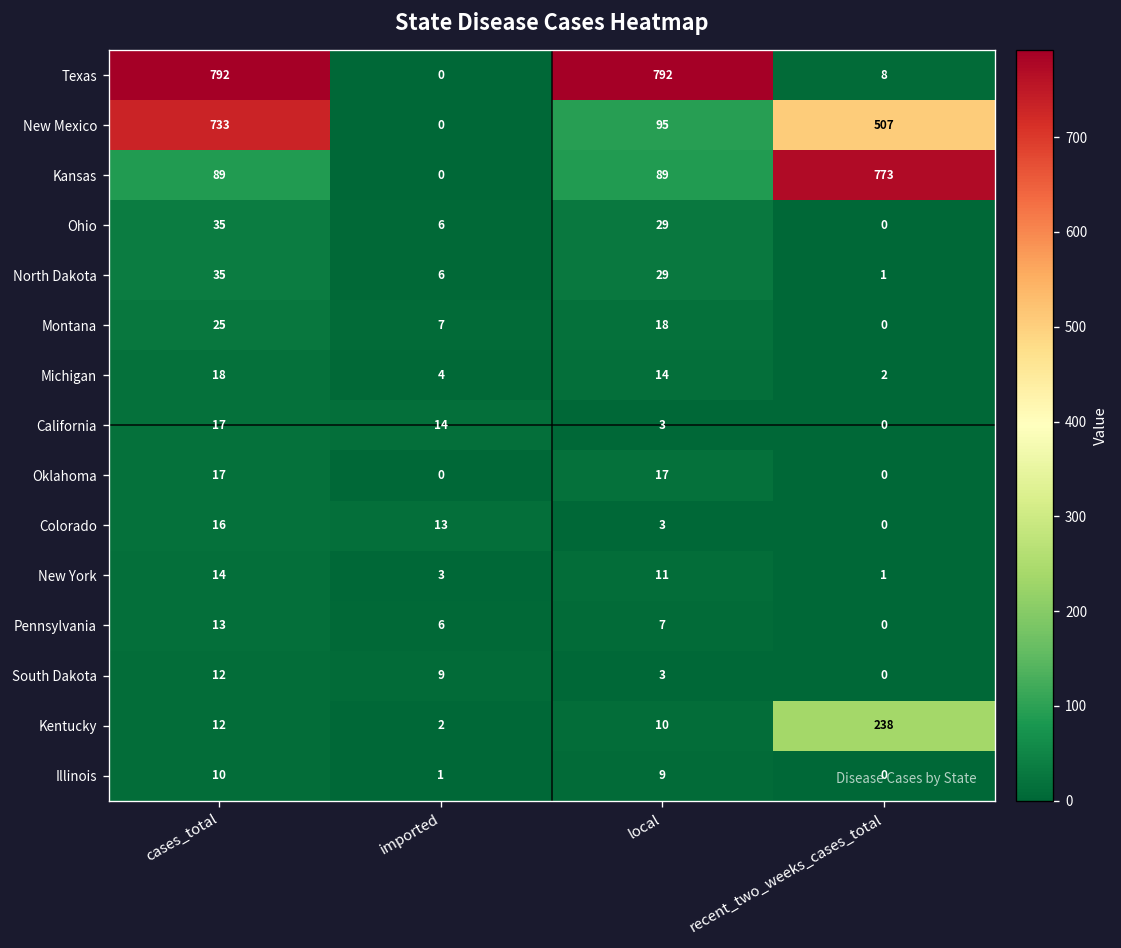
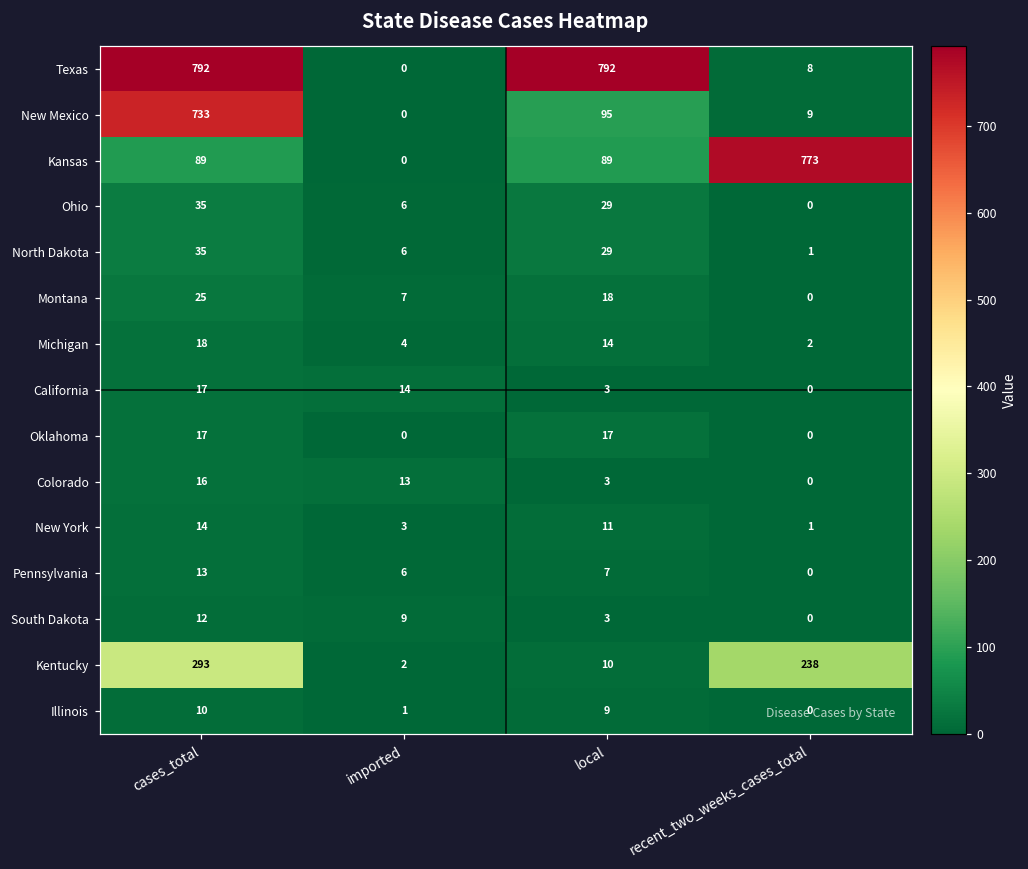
  {
    "Texas": {
      "cases_total": 792,
      "imported": 0,
      "local": 792,
      "recent_two_weeks_cases_total": 8
    },
    "New Mexico": {
      "cases_total": 733,
      "imported": 0,
      "local": 95,
-     "recent_two_weeks_cases_total": 507
+     "recent_two_weeks_cases_total": 9
    },
    "Kansas": {
      "cases_total": 89,
      "imported": 0,
      "local": 89,
      "recent_two_weeks_cases_total": 773
    },
    "Ohio": {
      "cases_total": 35,
      "imported": 6,
      "local": 29,
      "recent_two_weeks_cases_total": 0
    },
    "North Dakota": {
      "cases_total": 35,
      "imported": 6,
      "local": 29,
      "recent_two_weeks_cases_total": 1
    },
    "Montana": {
      "cases_total": 25,
      "imported": 7,
      "local": 18,
      "recent_two_weeks_cases_total": 0
    },
    "Michigan": {
      "cases_total": 18,
      "imported": 4,
      "local": 14,
      "recent_two_weeks_cases_total": 2
    },
    "California": {
      "cases_total": 17,
      "imported": 14,
      "local": 3,
      "recent_two_weeks_cases_total": 0
    },
    "Oklahoma": {
      "cases_total": 17,
      "imported": 0,
      "local": 17,
      "recent_two_weeks_cases_total": 0
    },
    "Colorado": {
      "cases_total": 16,
      "imported": 13,
      "local": 3,
      "recent_two_weeks_cases_total": 0
    },
    "New York": {
      "cases_total": 14,
      "imported": 3,
      "local": 11,
      "recent_two_weeks_cases_total": 1
    },
    "Pennsylvania": {
      "cases_total": 13,
      "imported": 6,
      "local": 7,
      "recent_two_weeks_cases_total": 0
    },
    "South Dakota": {
      "cases_total": 12,
      "imported": 9,
      "local": 3,
      "recent_two_weeks_cases_total": 0
    },
    "Kentucky": {
-     "cases_total": 12,
+     "cases_total": 293,
      "imported": 2,
      "local": 10,
      "recent_two_weeks_cases_total": 238
    },
    "Illinois": {
      "cases_total": 10,
      "imported": 1,
      "local": 9
    }
  }
